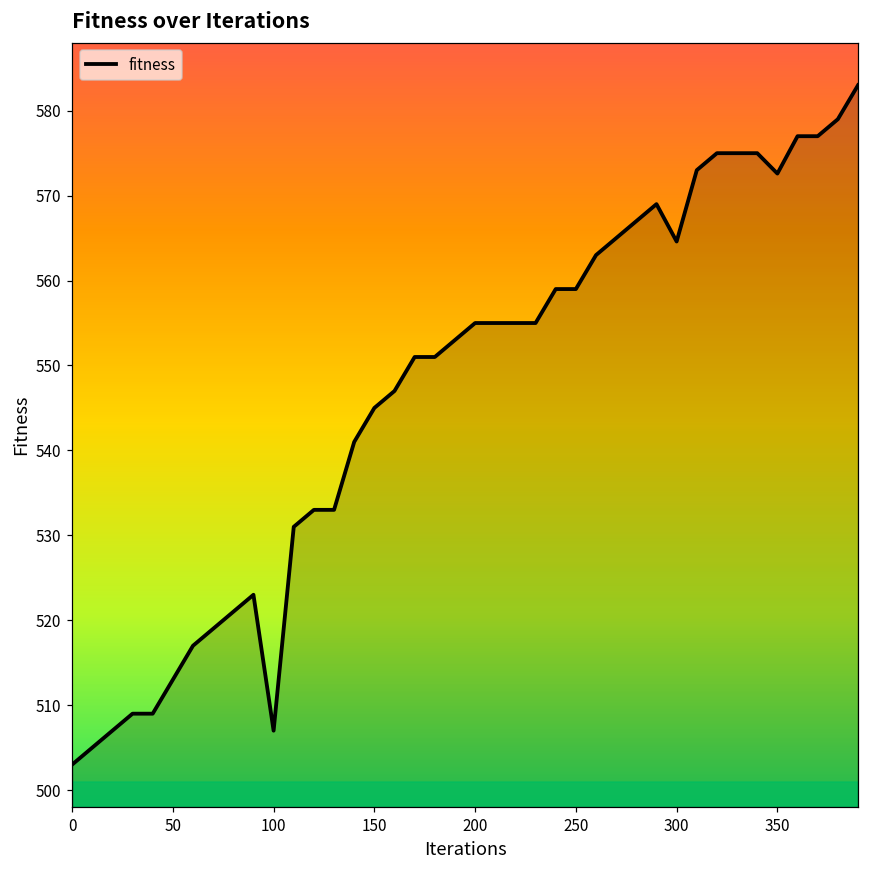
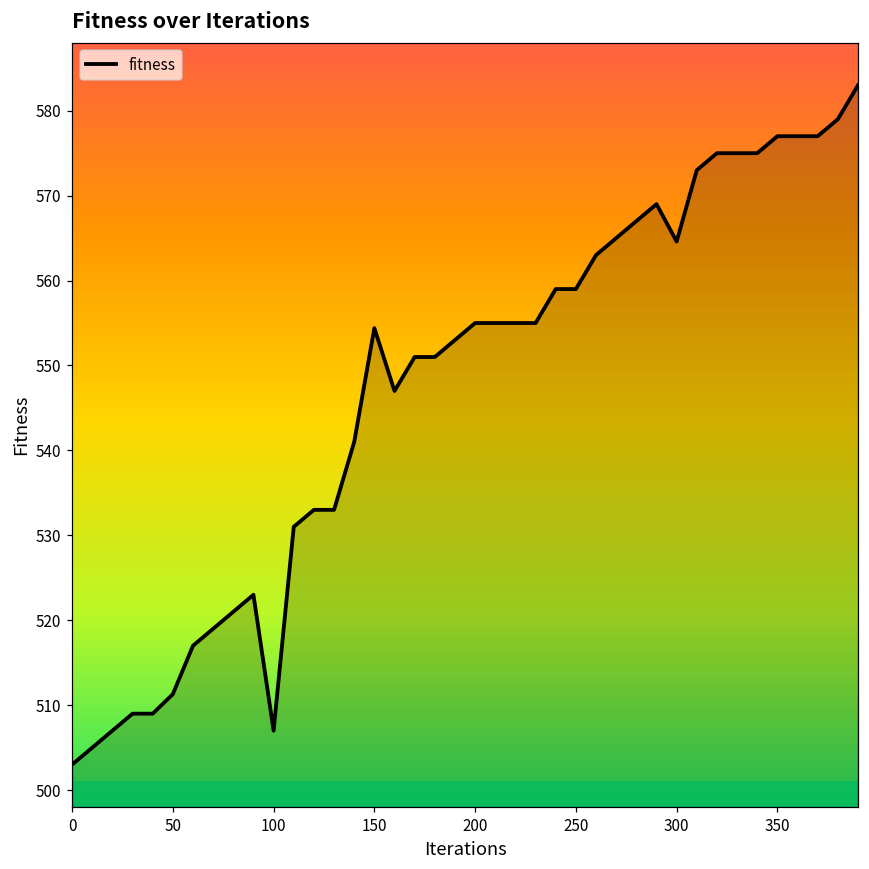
  {
    "0": 503,
-   "50": 513,
+   "50": 511,
    "100": 507,
-   "150": 545,
+   "150": 554,
    "200": 555,
    "250": 559,
    "300": 565,
-   "350": 573
+   "350": 577
  }
